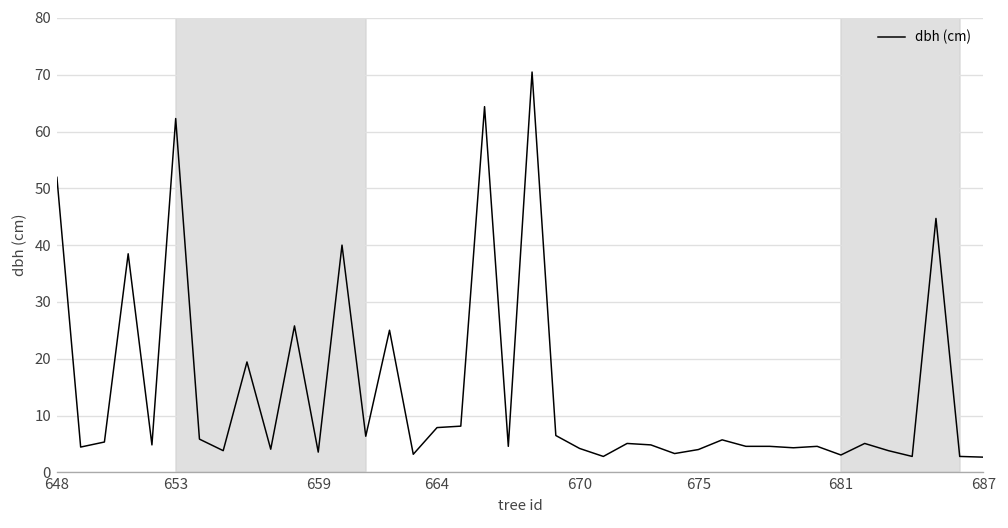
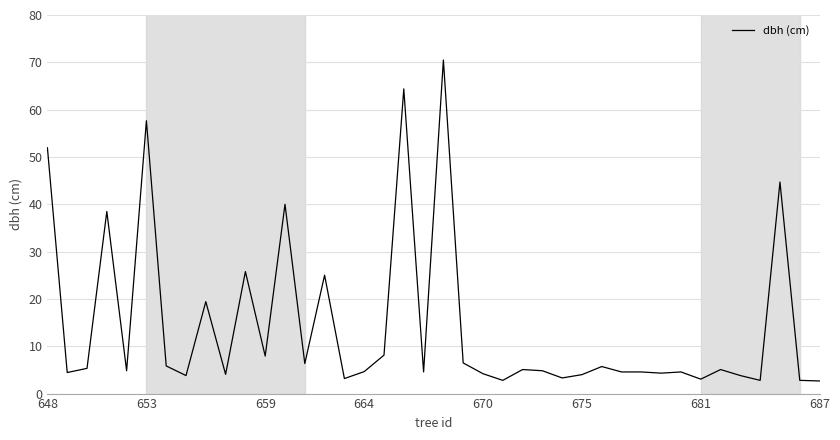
  {
    "648": 52,
-   "653": 62,
-   "659": 4,
-   "664": 8,
+   "653": 58,
+   "659": 8,
+   "664": 5,
    "670": 4,
    "675": 4,
    "681": 3,
    "687": 3
  }
